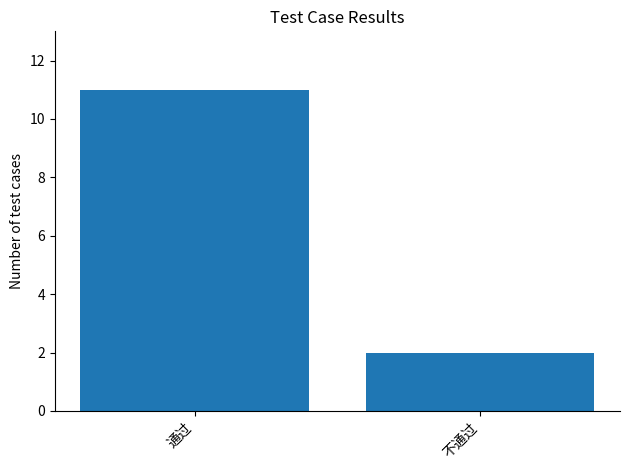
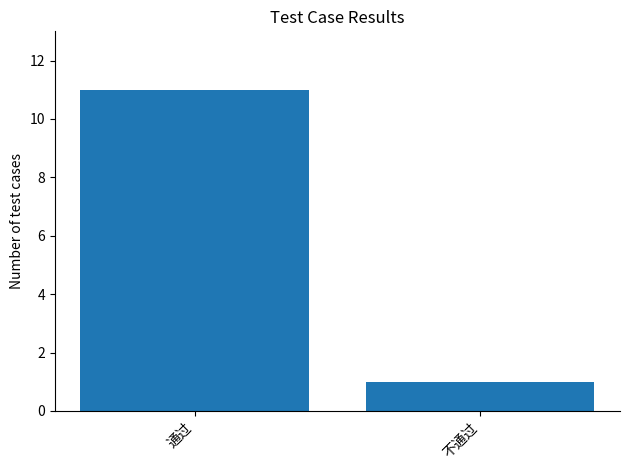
  {
    "通过": 11,
-   "不通过": 2
+   "不通过": 1
  }
